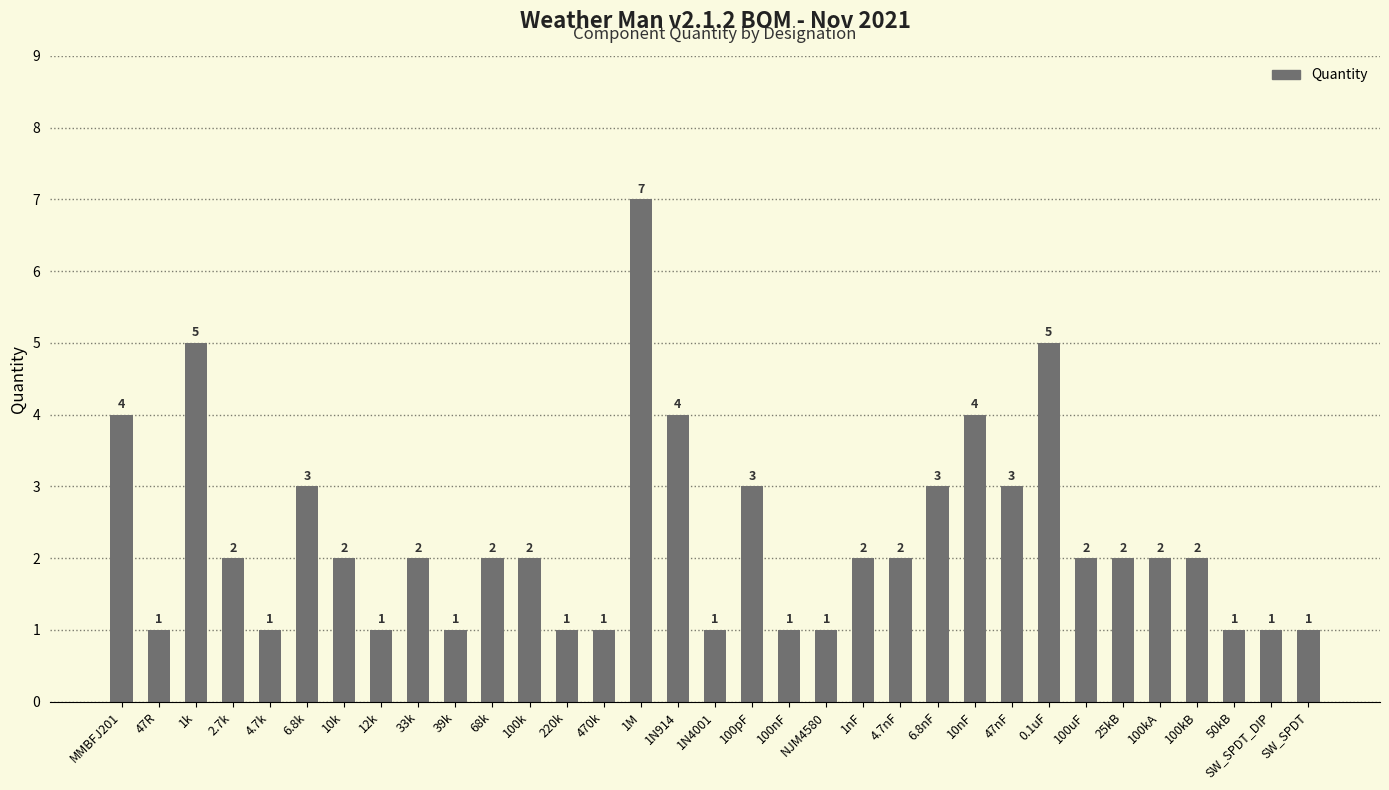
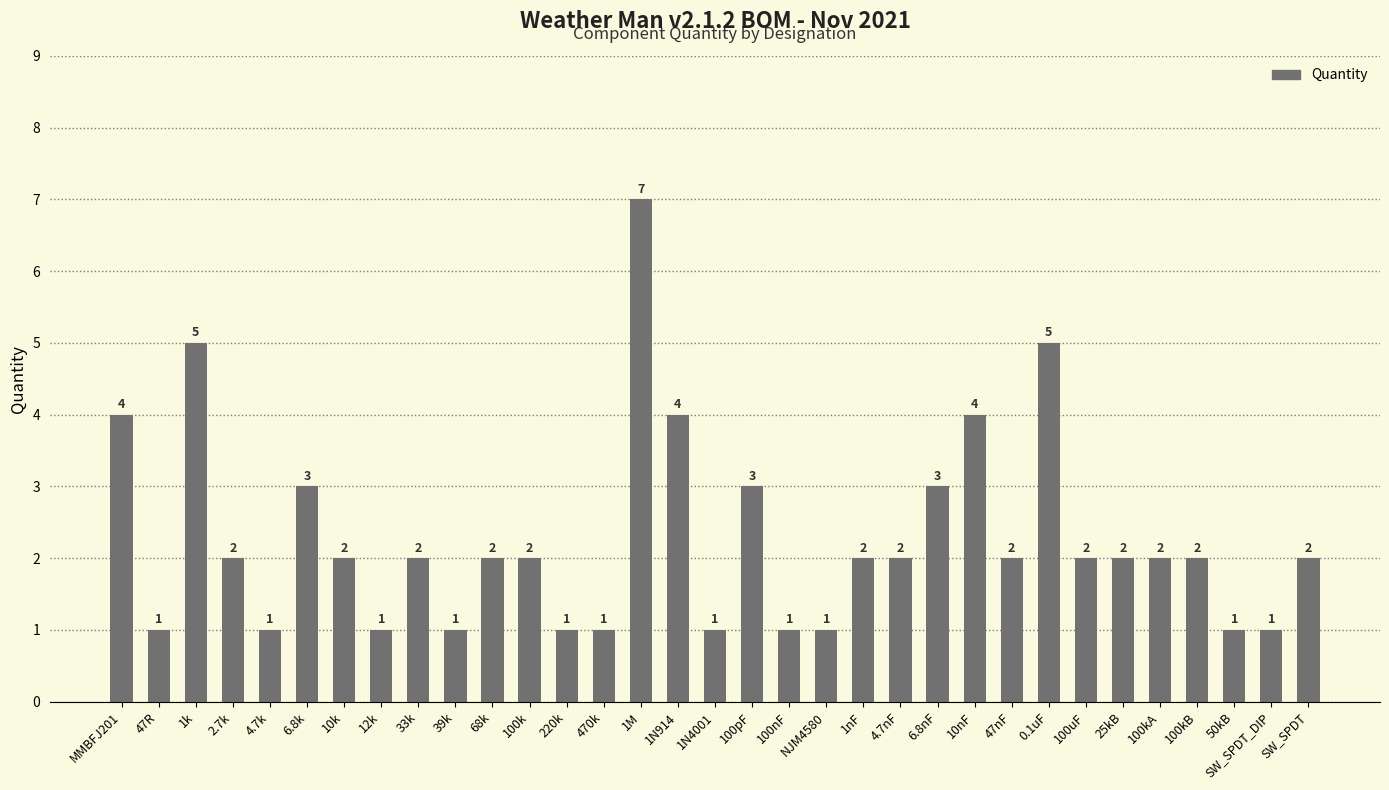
  {
    "MMBFJ201": 4,
    "47R": 1,
    "1k": 5,
    "2.7k": 2,
    "4.7k": 1,
    "6.8k": 3,
    "10k": 2,
    "12k": 1,
    "33k": 2,
    "39k": 1,
    "68k": 2,
    "100k": 2,
    "220k": 1,
    "470k": 1,
    "1M": 7,
    "1N914": 4,
    "1N4001": 1,
    "100pF": 3,
    "100nF": 1,
    "NJM4580": 1,
    "1nF": 2,
    "4.7nF": 2,
    "6.8nF": 3,
    "10nF": 4,
-   "47nF": 3,
+   "47nF": 2,
    "0.1uF": 5,
    "100uF": 2,
    "25kB": 2,
    "100kA": 2,
    "100kB": 2,
    "50kB": 1,
    "SW_SPDT_DIP": 1,
-   "SW_SPDT": 1
+   "SW_SPDT": 2
  }
